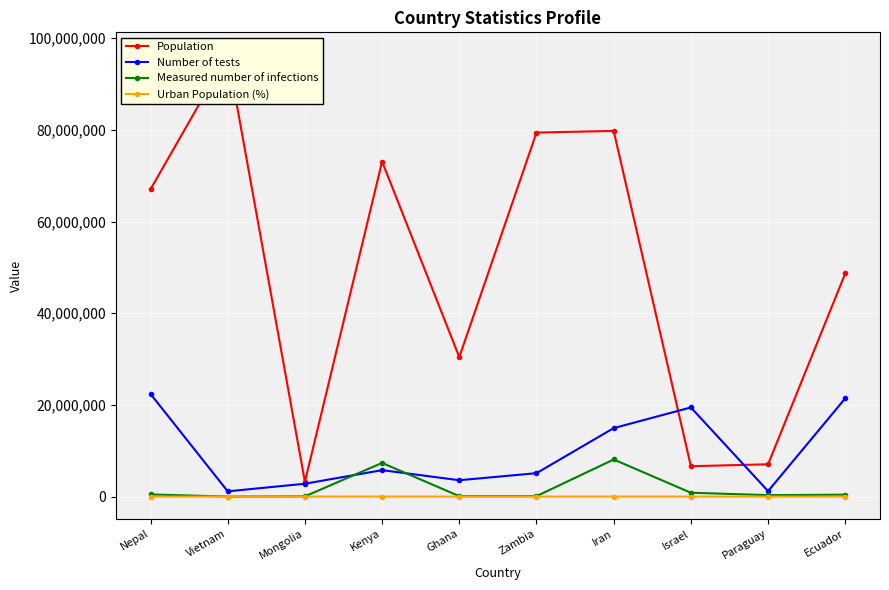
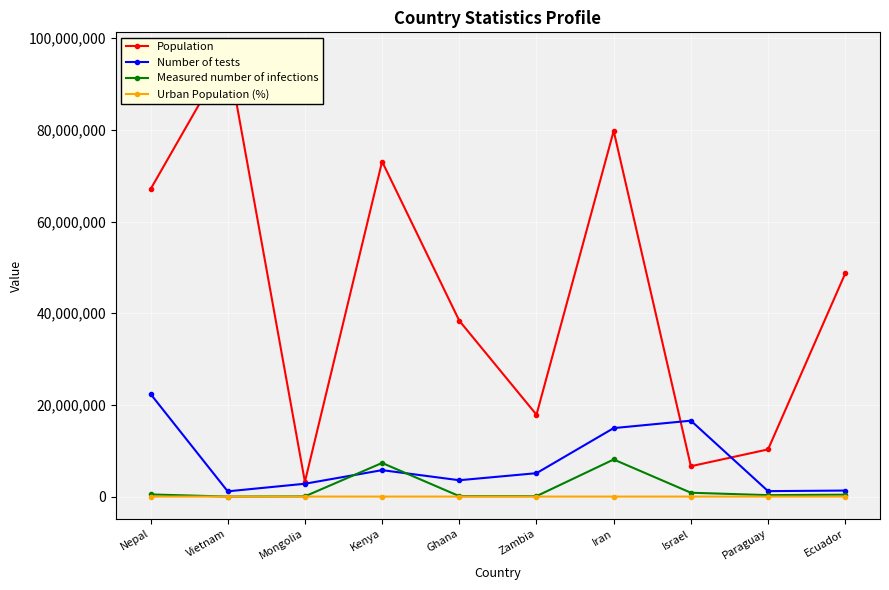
  {
    "Population": {
      "Nepal": "67,000,000",
      "Kenya": "73,000,000",
-     "Ghana": "30,000,000",
-     "Zambia": "79,000,000",
+     "Ghana": "38,000,000",
+     "Zambia": "18,000,000",
      "Iran": "80,000,000",
      "Israel": "7,000,000",
-     "Paraguay": "7,000,000",
+     "Paraguay": "10,000,000",
      "Ecuador": "49,000,000"
    },
    "Number of tests": {
      "Nepal": "22,000,000",
      "Vietnam": "1,000,000",
      "Kenya": "6,000,000",
      "Ghana": "4,000,000",
      "Zambia": "5,000,000",
      "Iran": "15,000,000",
-     "Israel": "19,000,000",
+     "Israel": "17,000,000",
      "Paraguay": "1,000,000",
-     "Ecuador": "21,000,000"
+     "Ecuador": "1,000,000"
    },
    "Measured number of infections": {
      "Kenya": "7,000,000",
      "Iran": "8,000,000",
      "Israel": "1,000,000"
    },
    "Urban Population (%)": {
      "Kenya": "0",
      "Iran": "0",
      "Israel": "0"
    }
  }
